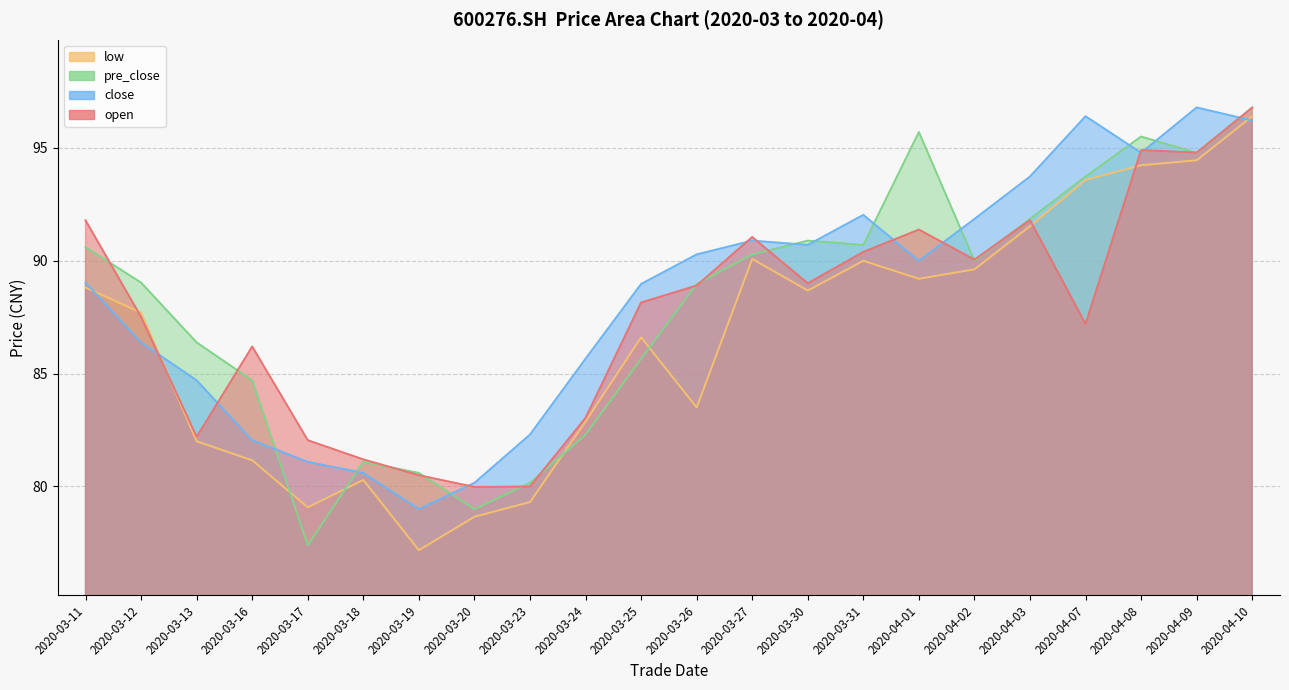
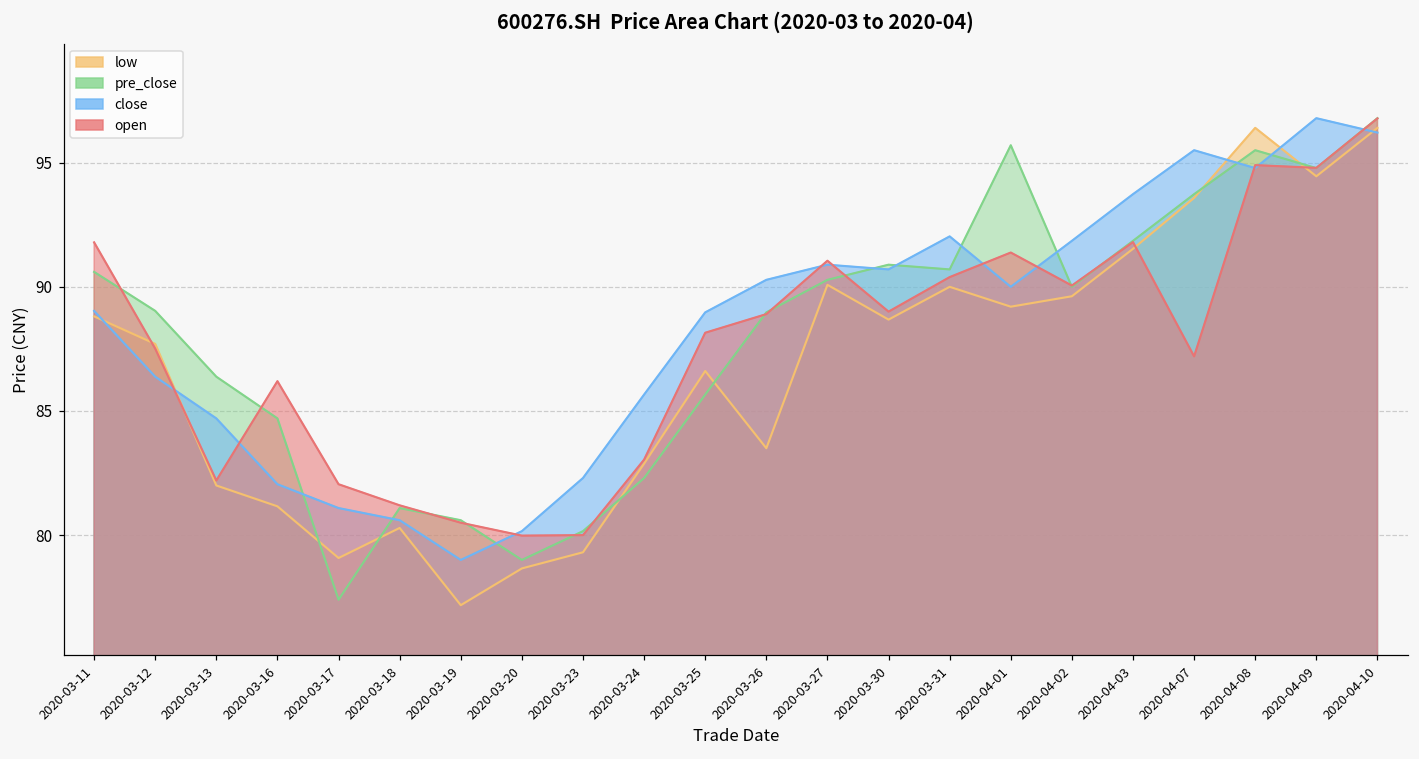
  {
    "low": {
      "2020-03-11": 88.8,
      "2020-03-12": 87.7,
      "2020-03-13": 82.0,
      "2020-03-16": 81.2,
      "2020-03-17": 79.1,
      "2020-03-18": 80.3,
      "2020-03-19": 77.2,
      "2020-03-20": 78.7,
      "2020-03-23": 79.3,
      "2020-03-24": 82.9,
      "2020-03-25": 86.6,
      "2020-03-26": 83.5,
      "2020-03-27": 90.1,
      "2020-03-30": 88.7,
      "2020-03-31": 90.0,
      "2020-04-01": 89.2,
      "2020-04-02": 89.6,
      "2020-04-03": 91.5,
      "2020-04-07": 93.6,
-     "2020-04-08": 94.2,
+     "2020-04-08": 96.4,
      "2020-04-09": 94.5,
      "2020-04-10": 96.4
    },
    "pre_close": {
      "2020-03-11": 90.6,
      "2020-03-12": 89.0,
      "2020-03-13": 86.4,
      "2020-03-16": 84.7,
      "2020-03-17": 77.4,
      "2020-03-20": 79.0,
      "2020-03-23": 80.2,
      "2020-03-24": 82.3,
      "2020-03-25": 85.7,
      "2020-03-27": 90.3,
      "2020-03-30": 90.9,
      "2020-03-31": 90.7,
      "2020-04-01": 95.7,
      "2020-04-07": 93.7,
      "2020-04-08": 95.5
    },
    "close": {
      "2020-03-11": 89.0,
      "2020-03-12": 86.4,
      "2020-03-13": 84.7,
      "2020-03-16": 82.1,
      "2020-03-17": 81.1,
      "2020-03-18": 80.6,
      "2020-03-19": 79.0,
      "2020-03-20": 80.2,
      "2020-03-23": 82.3,
      "2020-03-24": 85.7,
      "2020-03-25": 89.0,
      "2020-03-26": 90.3,
      "2020-03-27": 90.9,
      "2020-03-30": 90.7,
      "2020-03-31": 92.0,
      "2020-04-01": 90.0,
      "2020-04-02": 91.9,
      "2020-04-03": 93.7,
-     "2020-04-07": 96.4,
+     "2020-04-07": 95.5,
      "2020-04-08": 94.8,
      "2020-04-09": 96.8,
      "2020-04-10": 96.2
    },
    "open": {
      "2020-03-11": 91.8,
      "2020-03-12": 87.5,
      "2020-03-13": 82.2,
      "2020-03-16": 86.2,
      "2020-03-17": 82.1,
      "2020-03-20": 80.0,
      "2020-03-23": 80.0,
      "2020-03-24": 83.0,
      "2020-03-25": 88.2,
      "2020-03-27": 91.1,
      "2020-03-30": 89.0,
      "2020-03-31": 90.4,
      "2020-04-01": 91.4,
      "2020-04-07": 87.2,
      "2020-04-08": 94.9
    }
  }
